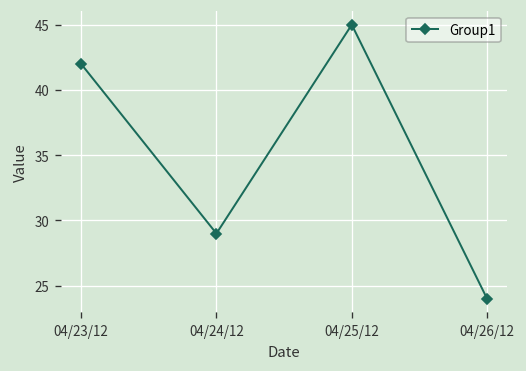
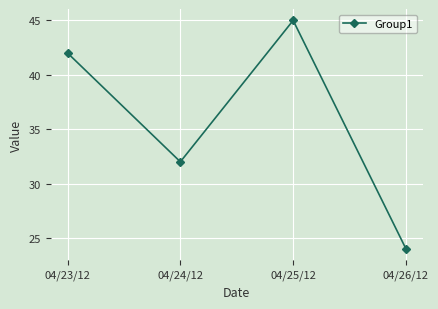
  {
    "04/23/12": 42,
-   "04/24/12": 29,
+   "04/24/12": 32,
    "04/25/12": 45,
    "04/26/12": 24
  }
